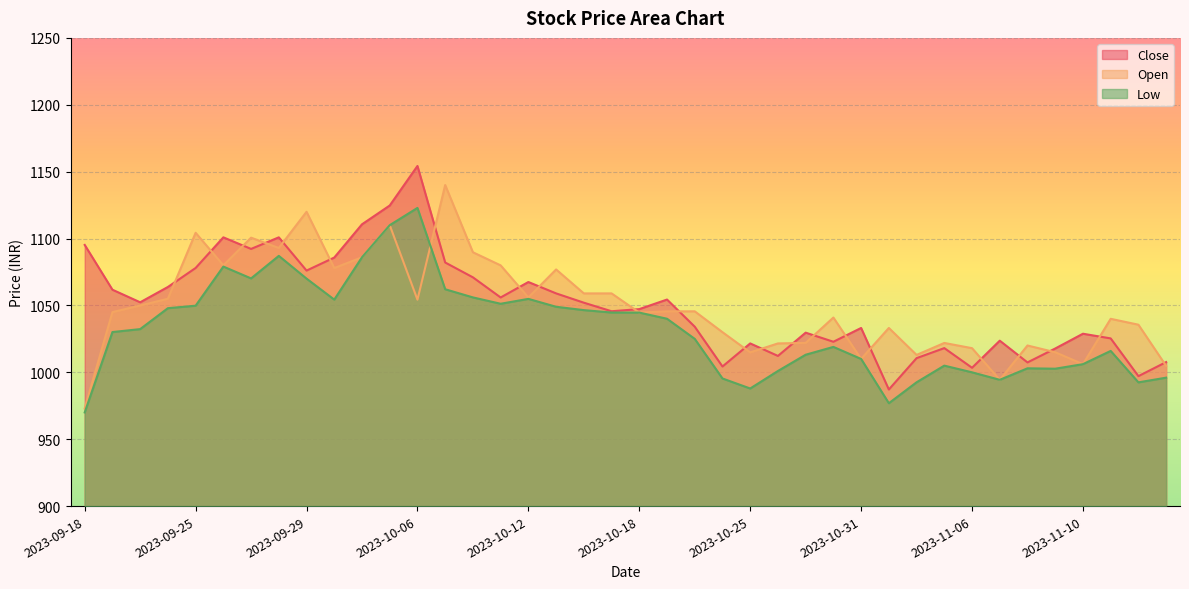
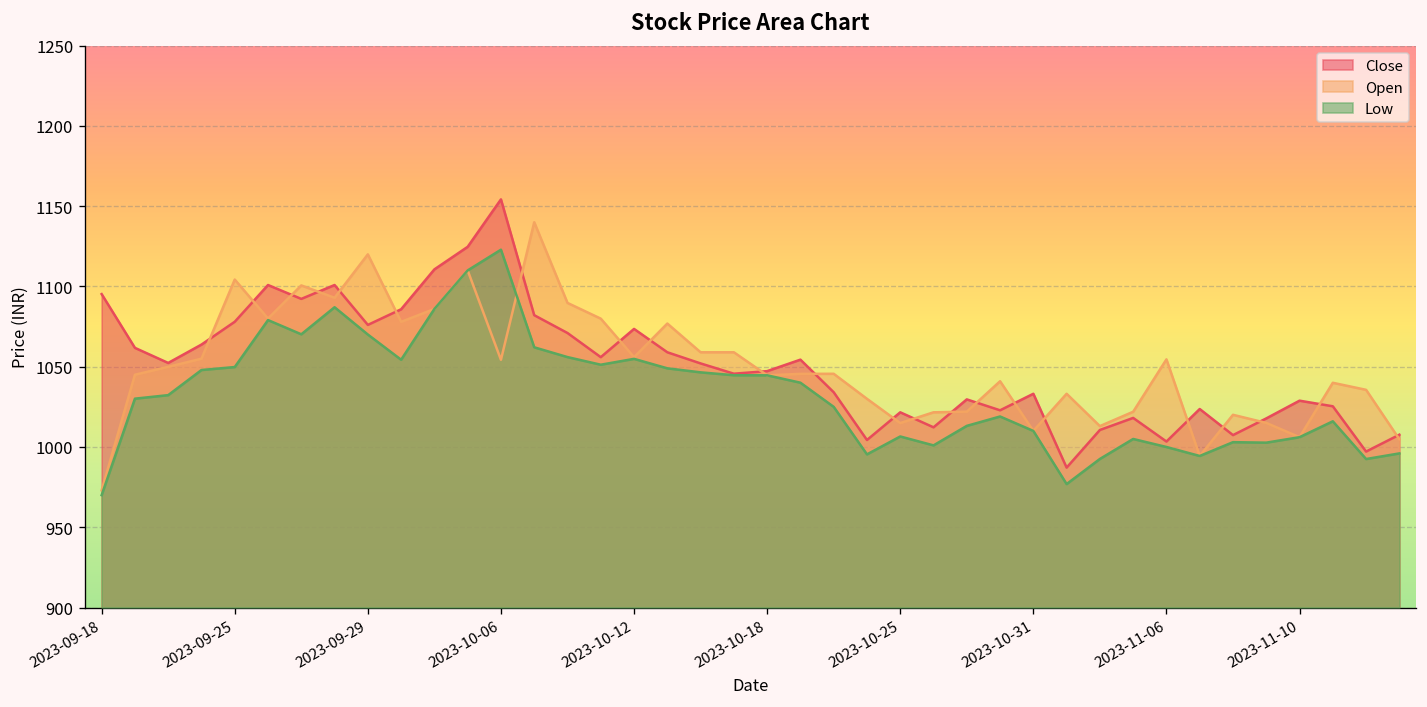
  {
    "Close": {
      "2023-09-18": 1095,
      "2023-09-25": 1078,
      "2023-09-29": 1076,
      "2023-10-06": 1154,
-     "2023-10-12": 1068,
+     "2023-10-12": 1074,
      "2023-10-18": 1047,
      "2023-10-25": 1022,
      "2023-10-31": 1033,
      "2023-11-06": 1003,
      "2023-11-10": 1029
    },
    "Open": {
      "2023-09-18": 973,
      "2023-09-25": 1104,
      "2023-09-29": 1120,
      "2023-10-06": 1054,
      "2023-10-25": 1015,
-     "2023-11-06": 1018
+     "2023-11-06": 1055
    },
    "Low": {
      "2023-09-18": 970,
      "2023-09-25": 1050,
      "2023-09-29": 1070,
      "2023-10-06": 1123,
-     "2023-10-25": 988,
+     "2023-10-25": 1007,
      "2023-11-06": 1000
    }
  }
